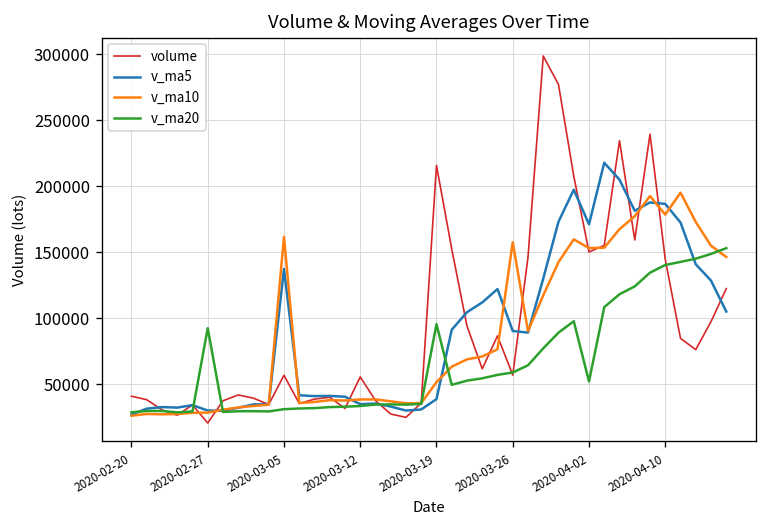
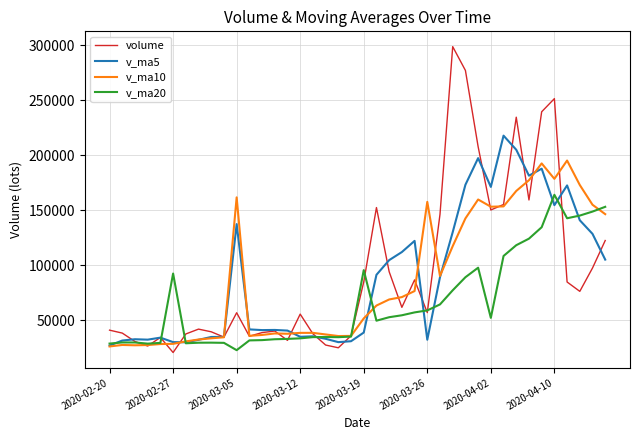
  {
    "volume": {
      "2020-02-20": 41000,
      "2020-02-27": 21000,
      "2020-03-05": 57000,
      "2020-03-12": 56000,
-     "2020-03-19": 216000,
+     "2020-03-19": 85000,
      "2020-04-02": 150000,
-     "2020-04-10": 145000
+     "2020-04-10": 252000
    },
    "v_ma5": {
      "2020-03-05": 137000,
      "2020-03-19": 39000,
-     "2020-03-26": 90000,
+     "2020-03-26": 32000,
      "2020-04-02": 171000,
-     "2020-04-10": 187000
+     "2020-04-10": 155000
    },
    "v_ma10": {
      "2020-03-05": 162000,
      "2020-03-12": 39000,
      "2020-03-19": 52000,
      "2020-03-26": 158000,
      "2020-04-02": 153000,
      "2020-04-10": 179000
    },
    "v_ma20": {
      "2020-02-27": 92000,
-     "2020-03-05": 31000,
+     "2020-03-05": 23000,
      "2020-03-19": 96000,
      "2020-04-02": 52000,
-     "2020-04-10": 140000
+     "2020-04-10": 164000
    }
  }
